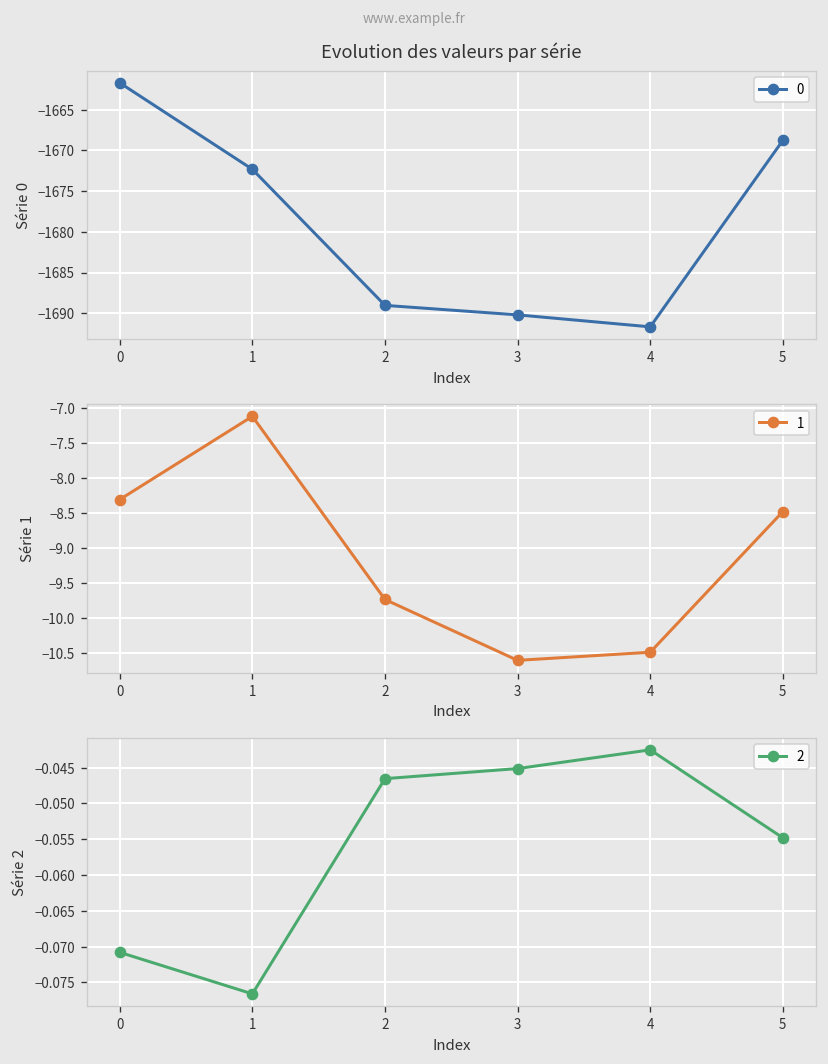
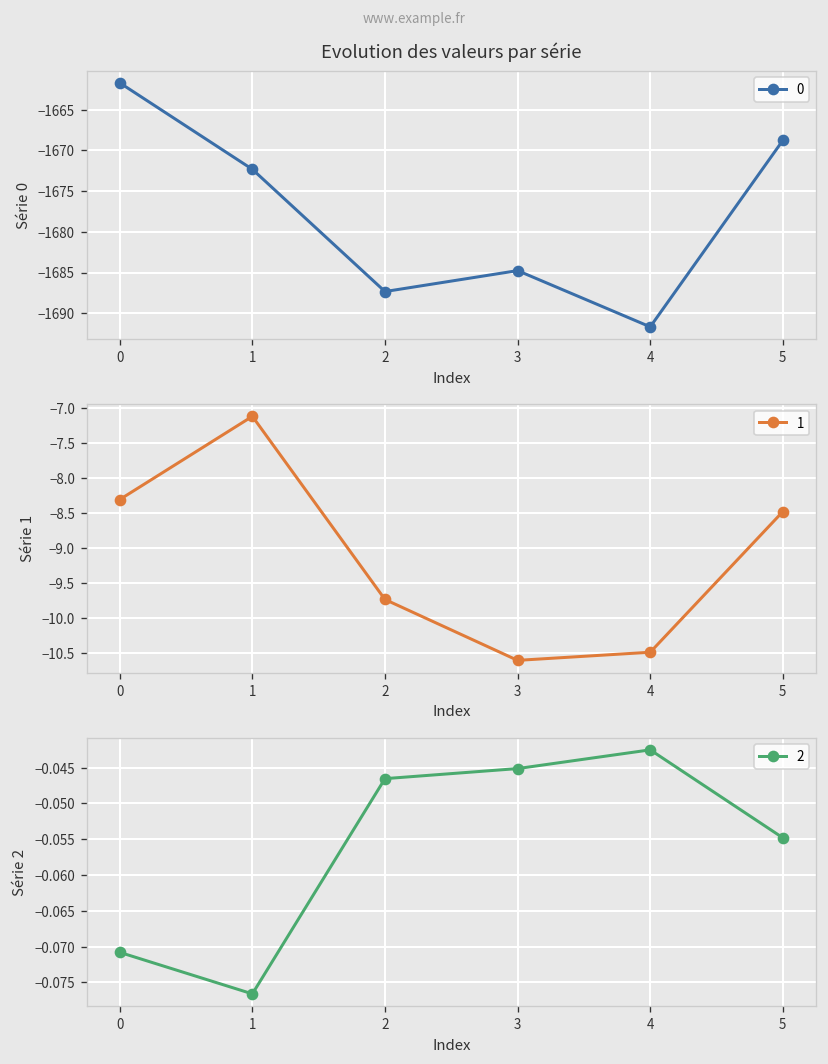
  {
    "Evolution des valeurs par série": {
      "0": -1662,
      "1": -1672,
-     "2": -1689,
-     "3": -1690,
+     "2": -1687,
+     "3": -1685,
      "4": -1692,
      "5": -1669
    }
  }
